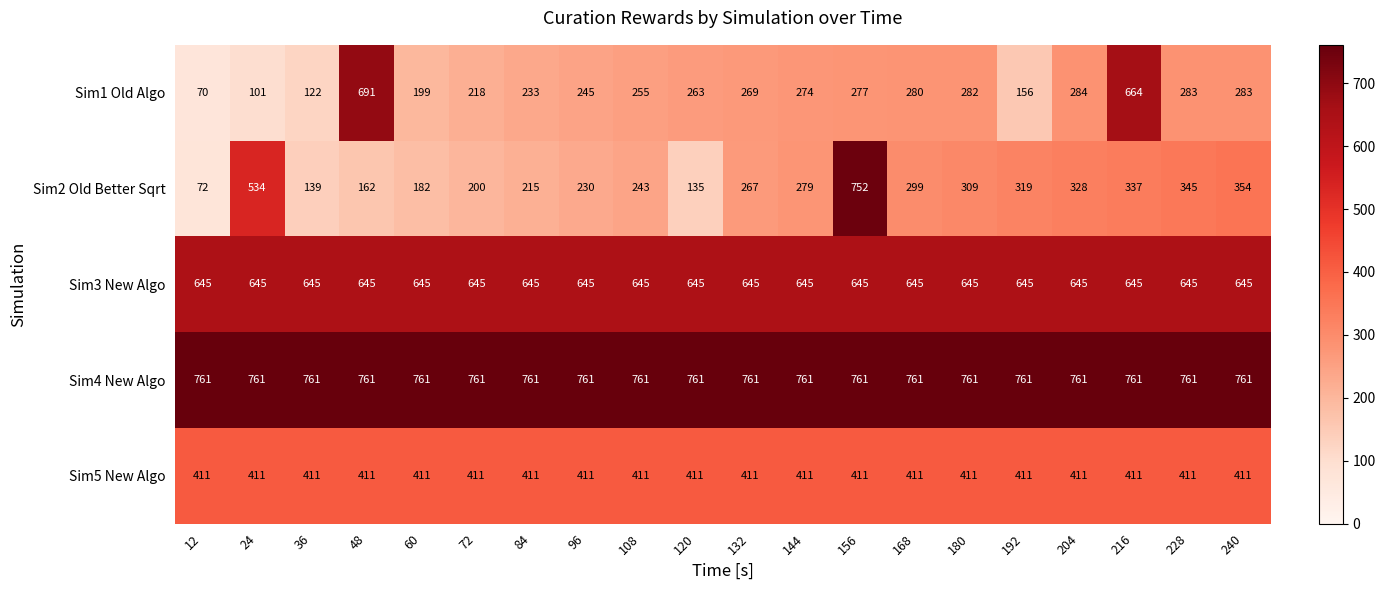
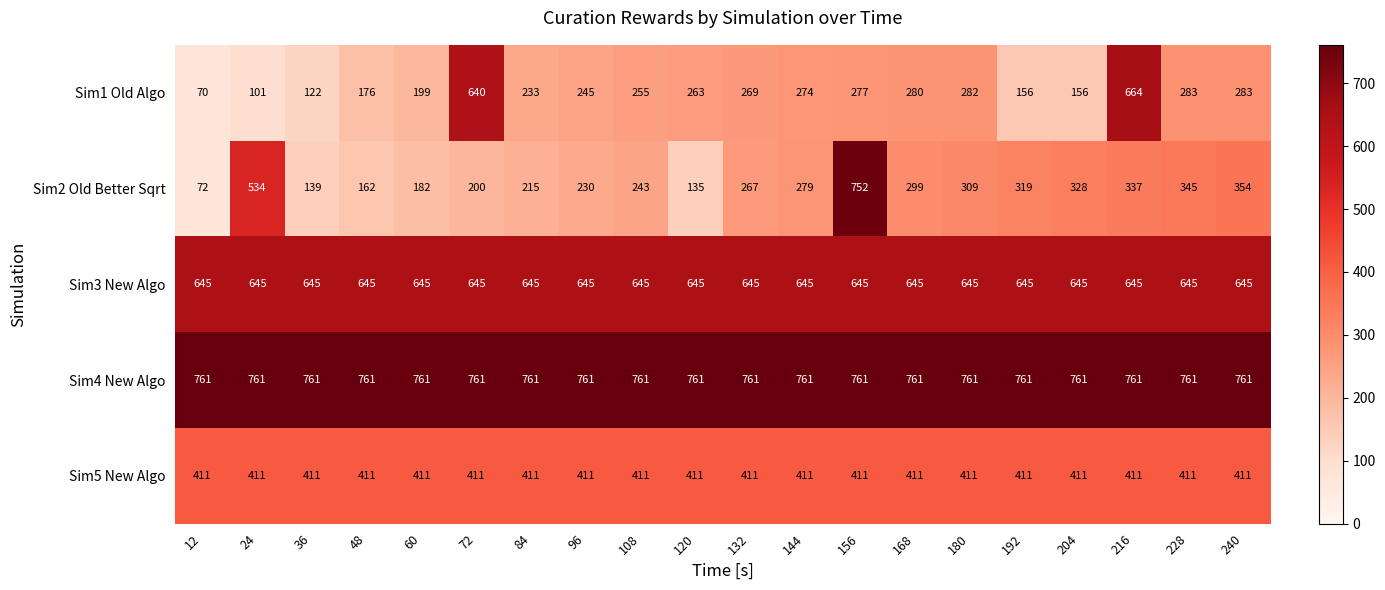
  {
    "Sim1 Old Algo": {
      "12": 70,
      "24": 101,
      "36": 122,
-     "48": 691,
+     "48": 176,
      "60": 199,
-     "72": 218,
+     "72": 640,
      "84": 233,
      "96": 245,
      "108": 255,
      "120": 263,
      "132": 269,
      "144": 274,
      "156": 277,
      "168": 280,
      "180": 282,
      "192": 156,
-     "204": 284,
+     "204": 156,
      "216": 664,
      "228": 283,
      "240": 283
    },
    "Sim2 Old Better Sqrt": {
      "12": 72,
      "24": 534,
      "36": 139,
      "48": 162,
      "60": 182,
      "72": 200,
      "84": 215,
      "96": 230,
      "108": 243,
      "120": 135,
      "132": 267,
      "144": 279,
      "156": 752,
      "168": 299,
      "180": 309,
      "192": 319,
      "204": 328,
      "216": 337,
      "228": 345,
      "240": 354
    },
    "Sim3 New Algo": {
      "12": 645,
      "24": 645,
      "36": 645,
      "48": 645,
      "60": 645,
      "72": 645,
      "84": 645,
      "96": 645,
      "108": 645,
      "120": 645,
      "132": 645,
      "144": 645,
      "156": 645,
      "168": 645,
      "180": 645,
      "192": 645,
      "204": 645,
      "216": 645,
      "228": 645,
      "240": 645
    },
    "Sim4 New Algo": {
      "12": 761,
      "24": 761,
      "36": 761,
      "48": 761,
      "60": 761,
      "72": 761,
      "84": 761,
      "96": 761,
      "108": 761,
      "120": 761,
      "132": 761,
      "144": 761,
      "156": 761,
      "168": 761,
      "180": 761,
      "192": 761,
      "204": 761,
      "216": 761,
      "228": 761,
      "240": 761
    },
    "Sim5 New Algo": {
      "12": 411,
      "24": 411,
      "36": 411,
      "48": 411,
      "60": 411,
      "72": 411,
      "84": 411,
      "96": 411,
      "108": 411,
      "120": 411,
      "132": 411,
      "144": 411,
      "156": 411,
      "168": 411,
      "180": 411,
      "192": 411,
      "204": 411,
      "216": 411,
      "228": 411,
      "240": 411
    }
  }
